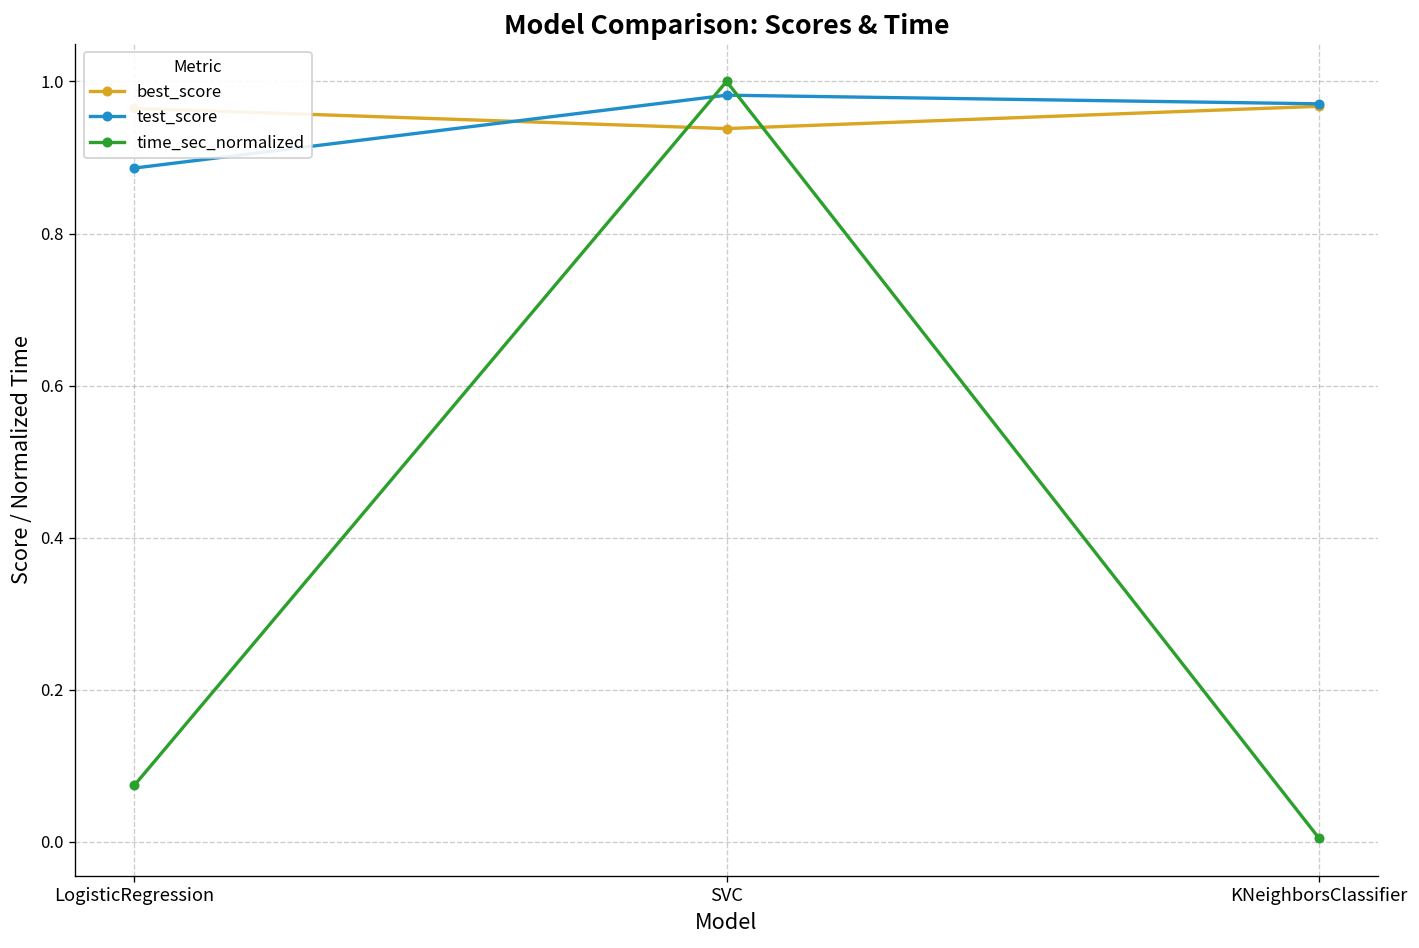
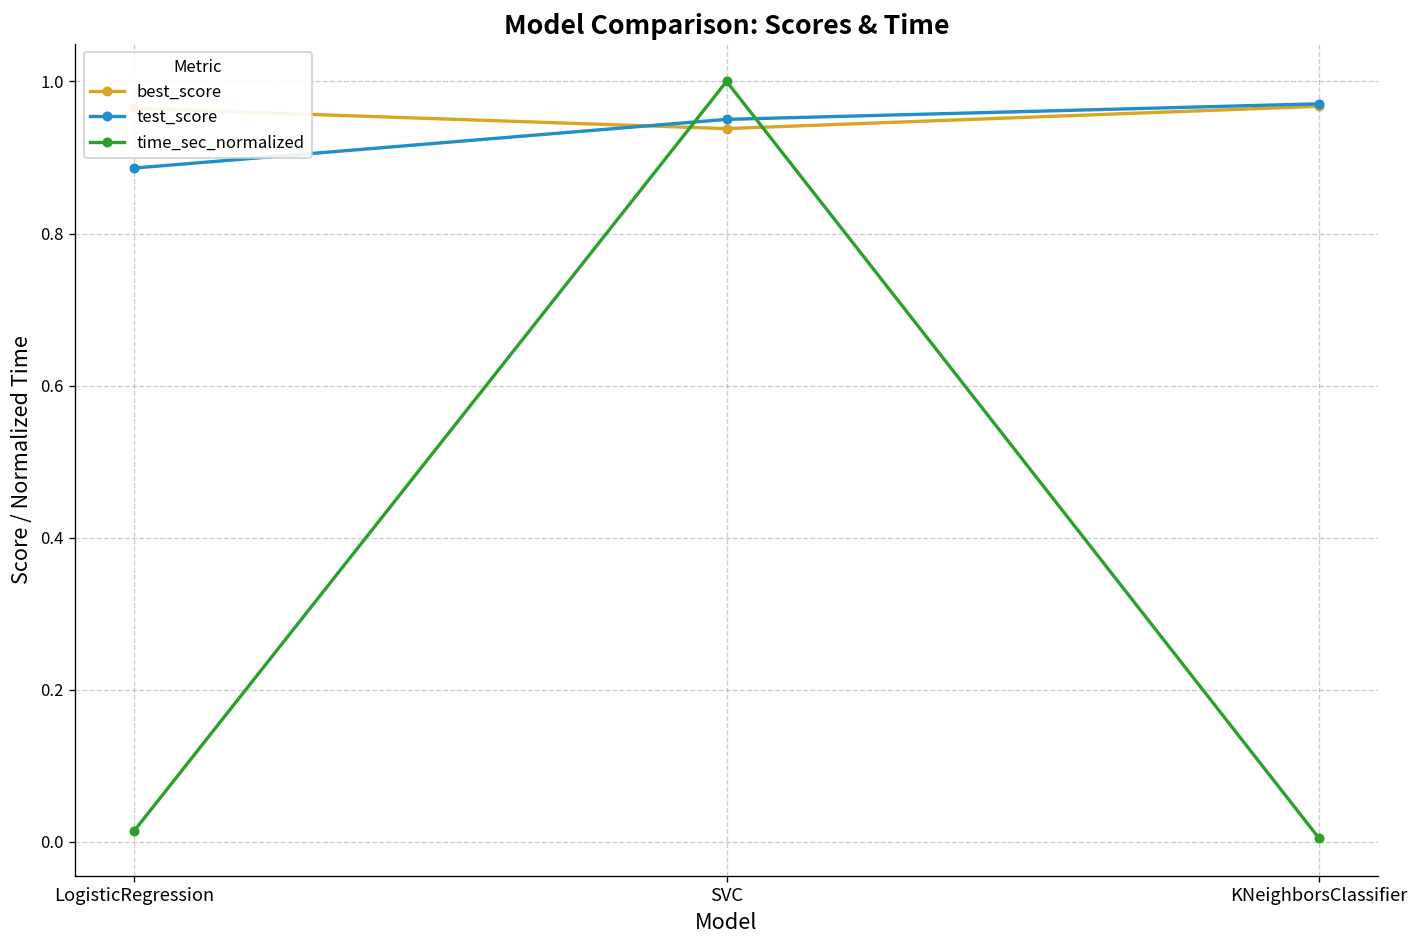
  {
    "best_score": {
      "SVC": 0.94
    },
    "test_score": {
      "LogisticRegression": 0.89,
-     "SVC": 0.98
+     "SVC": 0.95
    },
    "time_sec_normalized": {
-     "LogisticRegression": 0.07,
+     "LogisticRegression": 0.01,
      "SVC": 1.00,
      "KNeighborsClassifier": 0.01
    }
  }
